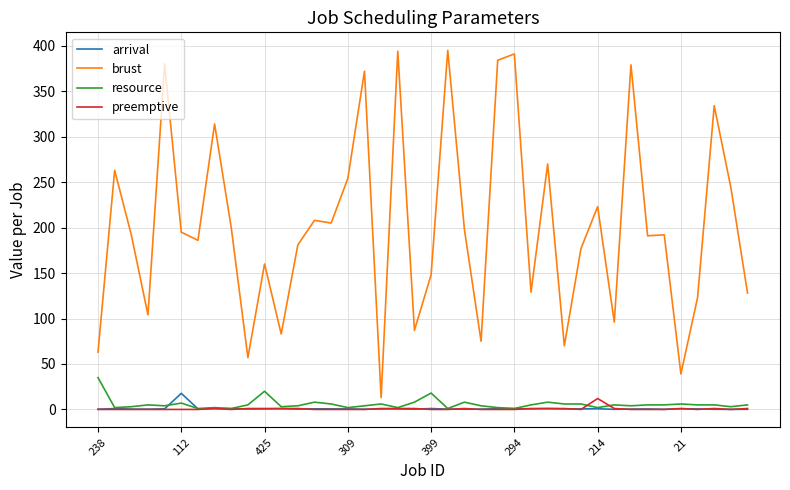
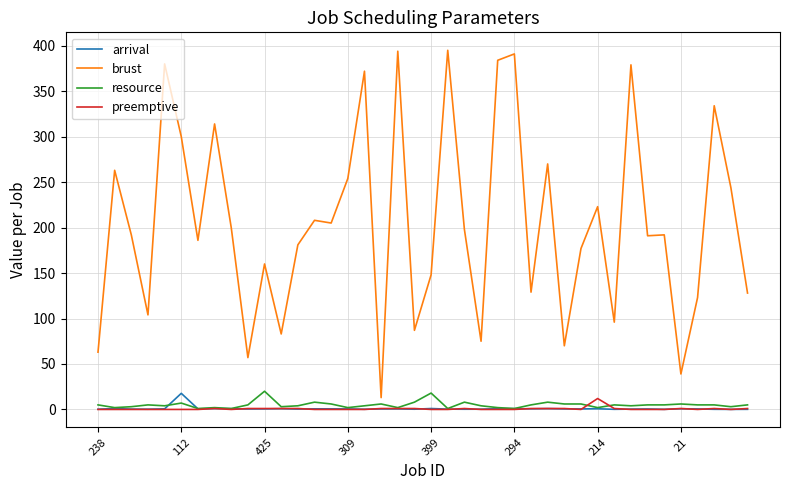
  {
    "arrival": {
      "112": 20
    },
    "brust": {
      "238": 60,
-     "112": 200,
+     "112": 300,
      "425": 160,
      "309": 250,
      "399": 150,
      "294": 390,
      "214": 220
    },
    "resource": {
-     "238": 40,
+     "238": 10,
      "112": 10,
      "425": 20,
      "399": 20
    },
    "preemptive": {
      "112": 0,
      "214": 10
    }
  }
